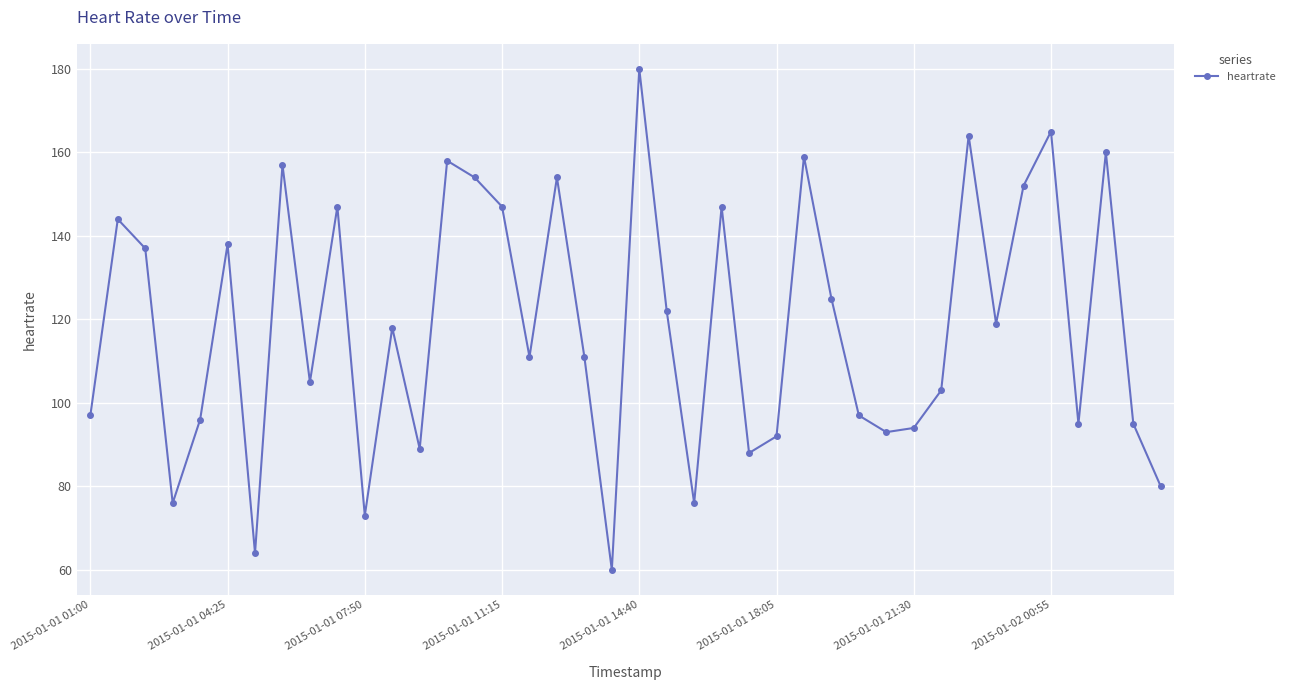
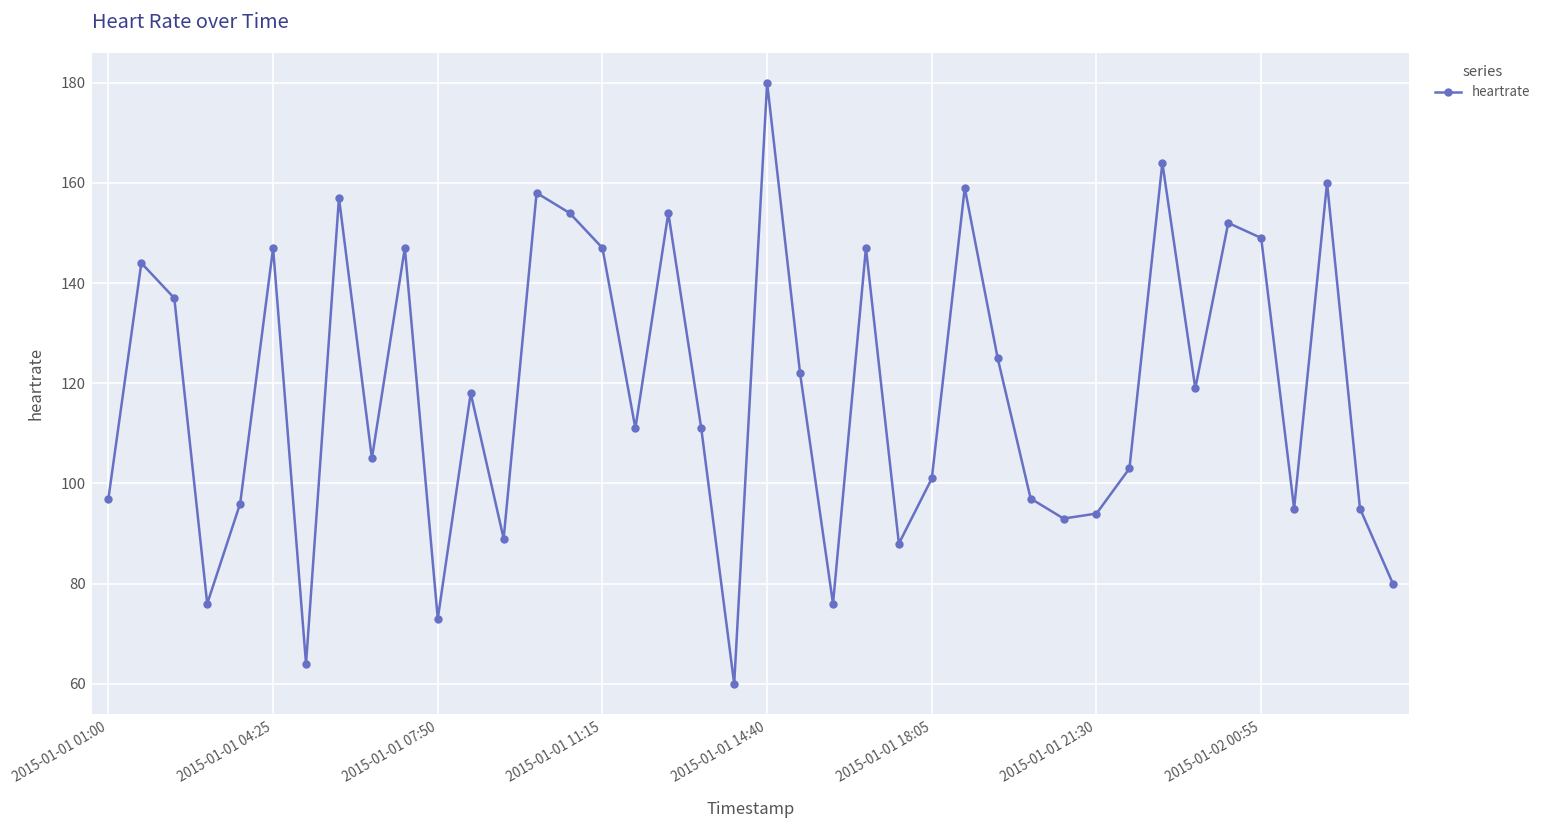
  {
    "2015-01-01 01:00": 97,
-   "2015-01-01 04:25": 138,
+   "2015-01-01 04:25": 147,
    "2015-01-01 07:50": 73,
    "2015-01-01 11:15": 147,
    "2015-01-01 14:40": 180,
-   "2015-01-01 18:05": 92,
+   "2015-01-01 18:05": 101,
    "2015-01-01 21:30": 94,
-   "2015-01-02 00:55": 165
+   "2015-01-02 00:55": 149
  }
